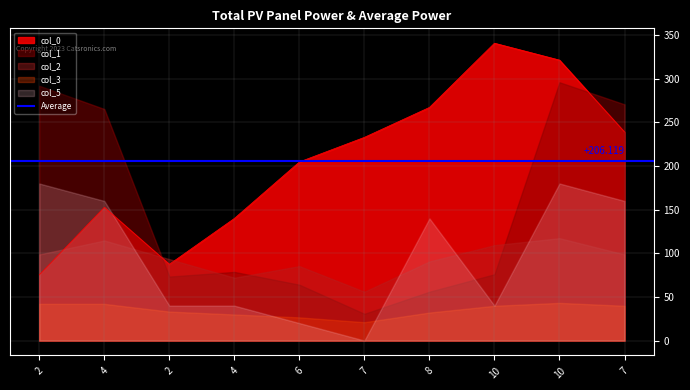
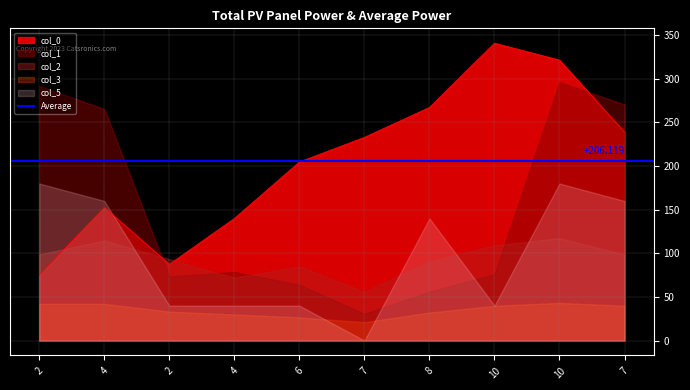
  {
    "col_0": {
      "6": 200,
      "8": 270
    },
    "col_5": {
-     "6": 20,
+     "6": 40,
      "8": 140
    }
  }
